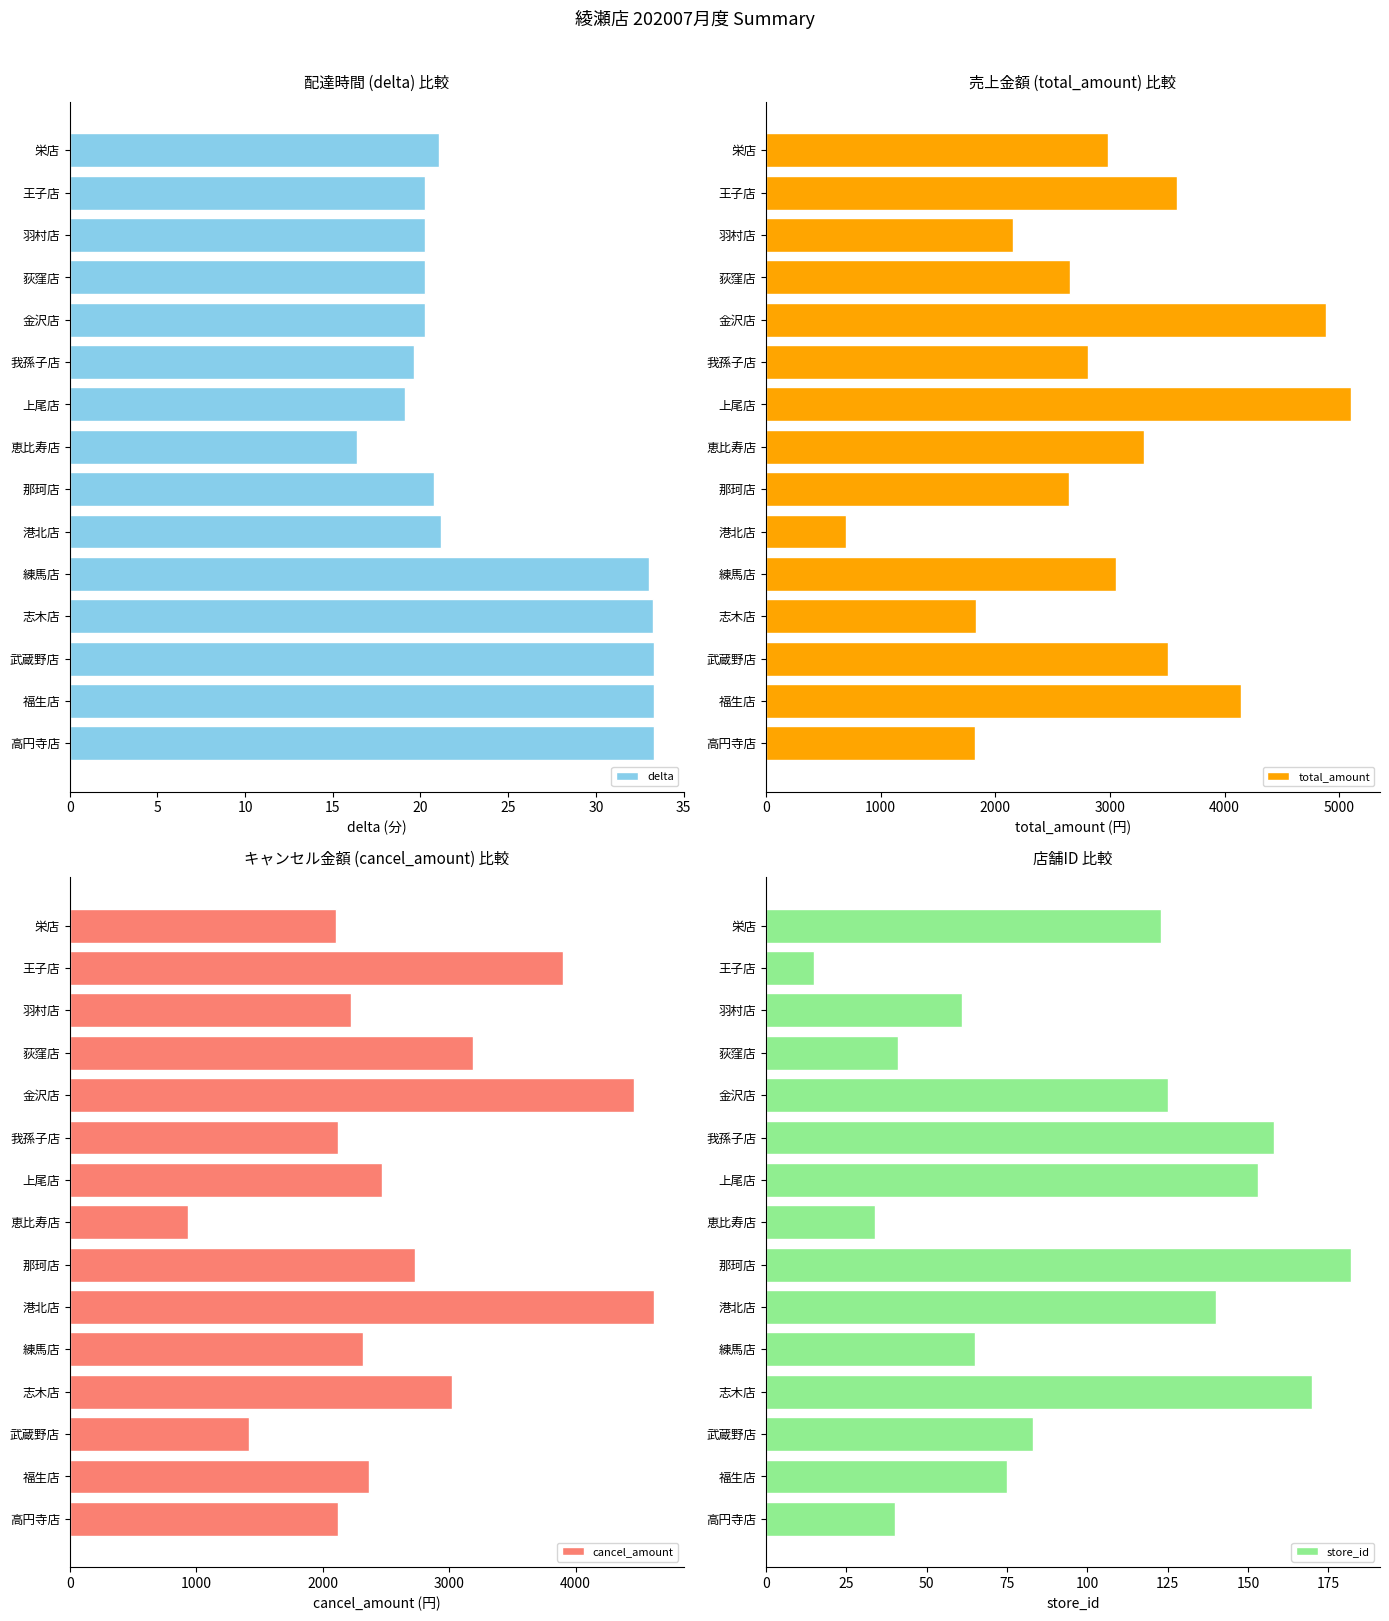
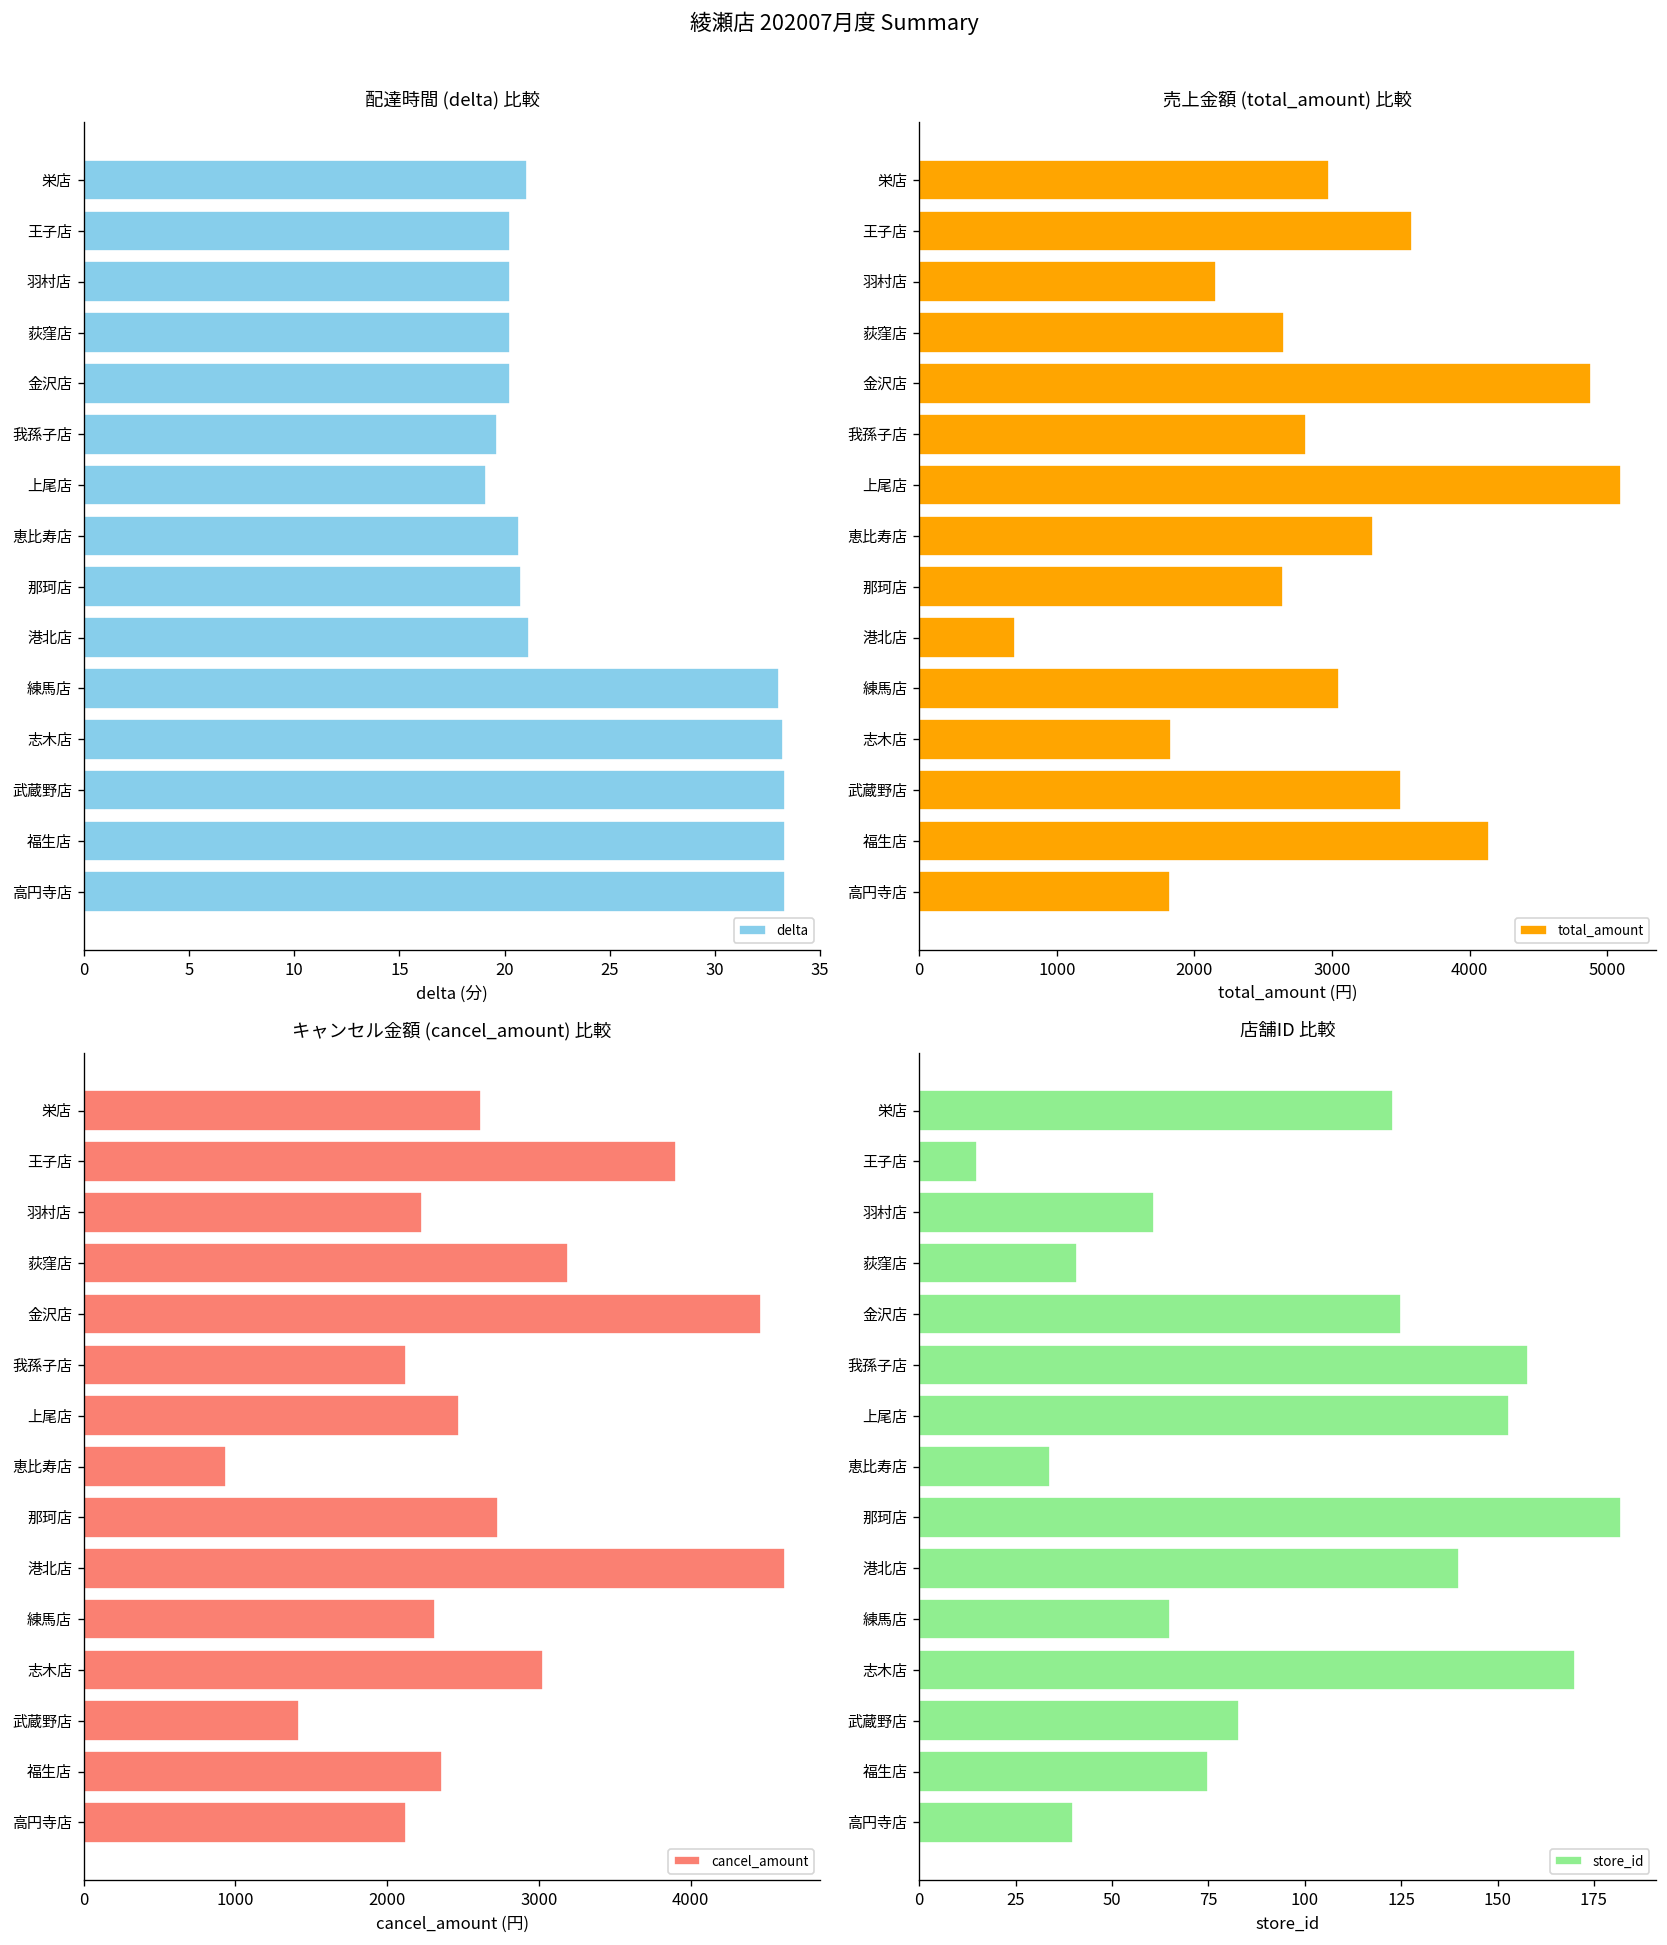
  {
    "配達時間 (delta) 比較": {
      "栄店": 21.0,
      "王子店": 20.2,
      "羽村店": 20.3,
      "荻窪店": 20.3,
      "金沢店": 20.3,
      "我孫子店": 19.6,
      "上尾店": 19.1,
-     "恵比寿店": 16.4,
+     "恵比寿店": 20.7,
      "那珂店": 20.8,
      "港北店": 21.2,
      "練馬店": 33.1,
      "志木店": 33.2,
      "武蔵野店": 33.3,
      "福生店": 33.3,
      "高円寺店": 33.3
    },
    "売上金額 (total_amount) 比較": {
      "栄店": 2980,
      "王子店": 3580,
      "羽村店": 2150,
      "荻窪店": 2650,
      "金沢店": 4880,
      "我孫子店": 2810,
      "上尾店": 5100,
      "恵比寿店": 3300,
      "那珂店": 2650,
      "港北店": 700,
      "練馬店": 3050,
      "志木店": 1830,
      "武蔵野店": 3500,
      "福生店": 4140,
      "高円寺店": 1820
    },
    "キャンセル金額 (cancel_amount) 比較": {
-     "栄店": 2110,
+     "栄店": 2620,
      "王子店": 3900,
      "羽村店": 2230,
      "荻窪店": 3190,
      "金沢店": 4460,
      "我孫子店": 2120,
      "上尾店": 2470,
      "恵比寿店": 940,
      "那珂店": 2730,
      "港北店": 4620,
      "練馬店": 2320,
      "志木店": 3030,
      "武蔵野店": 1420,
      "福生店": 2360,
      "高円寺店": 2120
    },
    "店舗ID 比較": {
      "栄店": 123,
      "王子店": 15,
      "羽村店": 61,
      "荻窪店": 41,
      "金沢店": 125,
      "我孫子店": 158,
      "上尾店": 153,
      "恵比寿店": 34,
      "那珂店": 182,
      "港北店": 140,
      "練馬店": 65,
      "志木店": 170,
      "武蔵野店": 83,
      "福生店": 75,
      "高円寺店": 40
    }
  }
